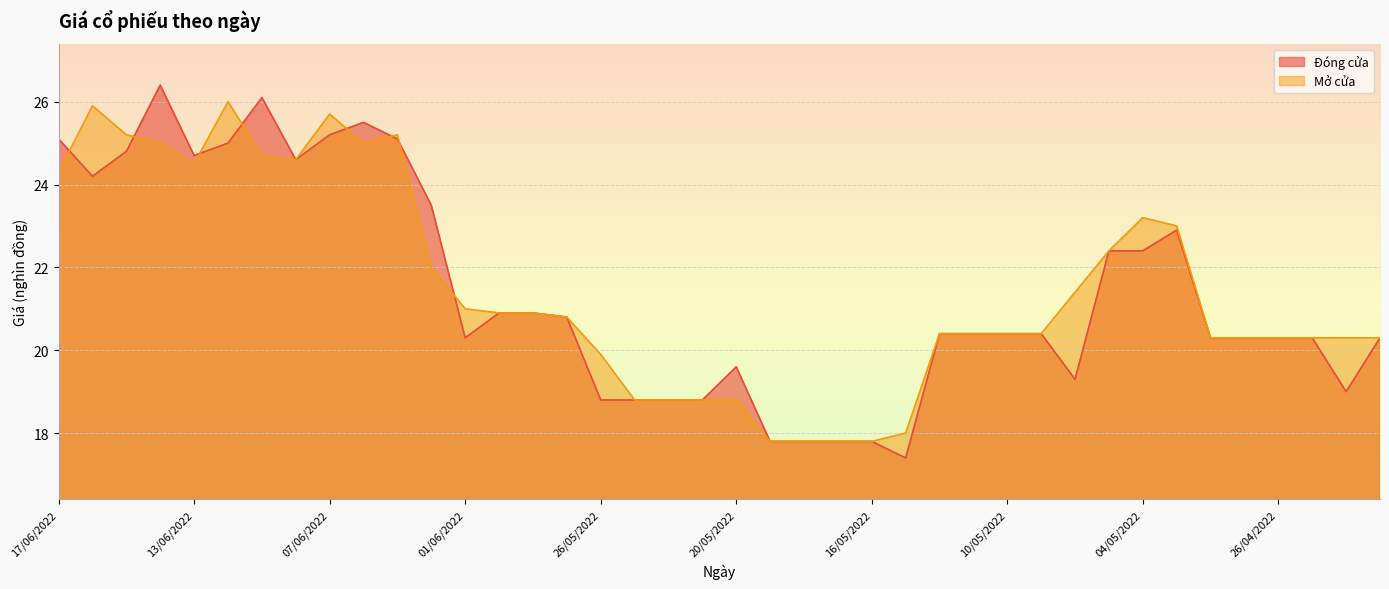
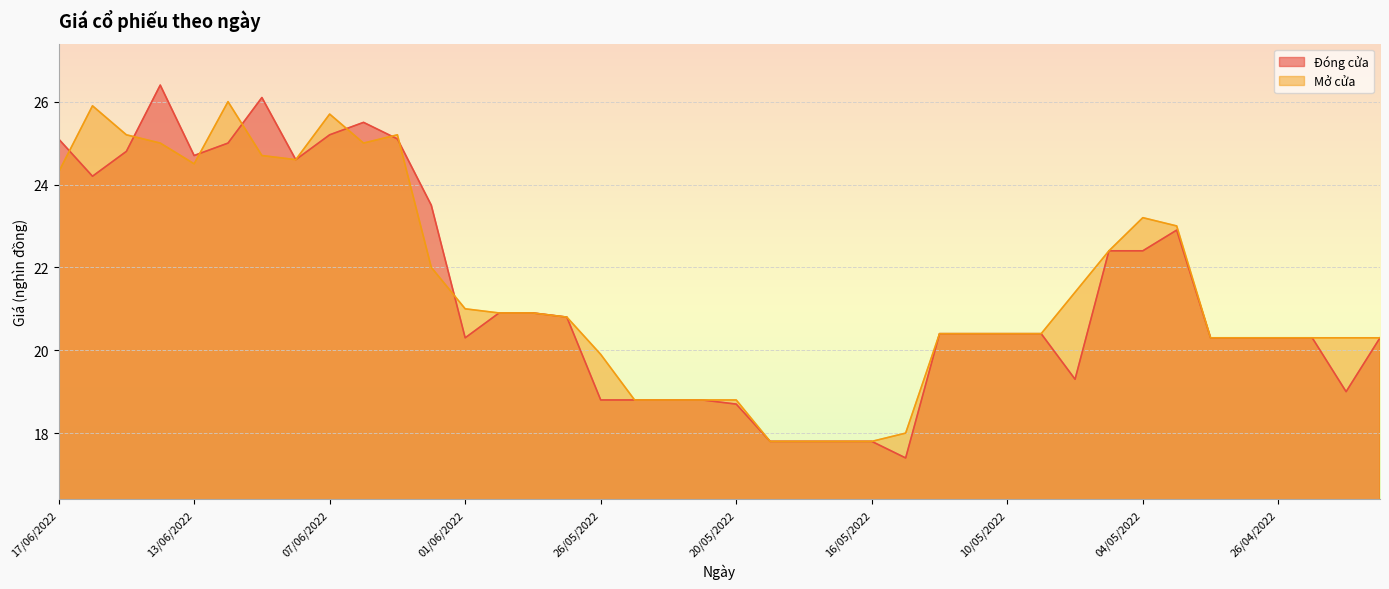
  {
    "Đóng cửa": {
      "17/06/2022": 25.1,
      "13/06/2022": 24.7,
      "07/06/2022": 25.2,
      "01/06/2022": 20.3,
      "26/05/2022": 18.8,
-     "20/05/2022": 19.6,
+     "20/05/2022": 18.7,
      "04/05/2022": 22.4
    },
    "Mở cửa": {
      "17/06/2022": 24.3,
      "13/06/2022": 24.5,
      "07/06/2022": 25.7,
      "01/06/2022": 21.0,
      "26/05/2022": 19.9,
      "20/05/2022": 18.8,
      "04/05/2022": 23.2
    }
  }
